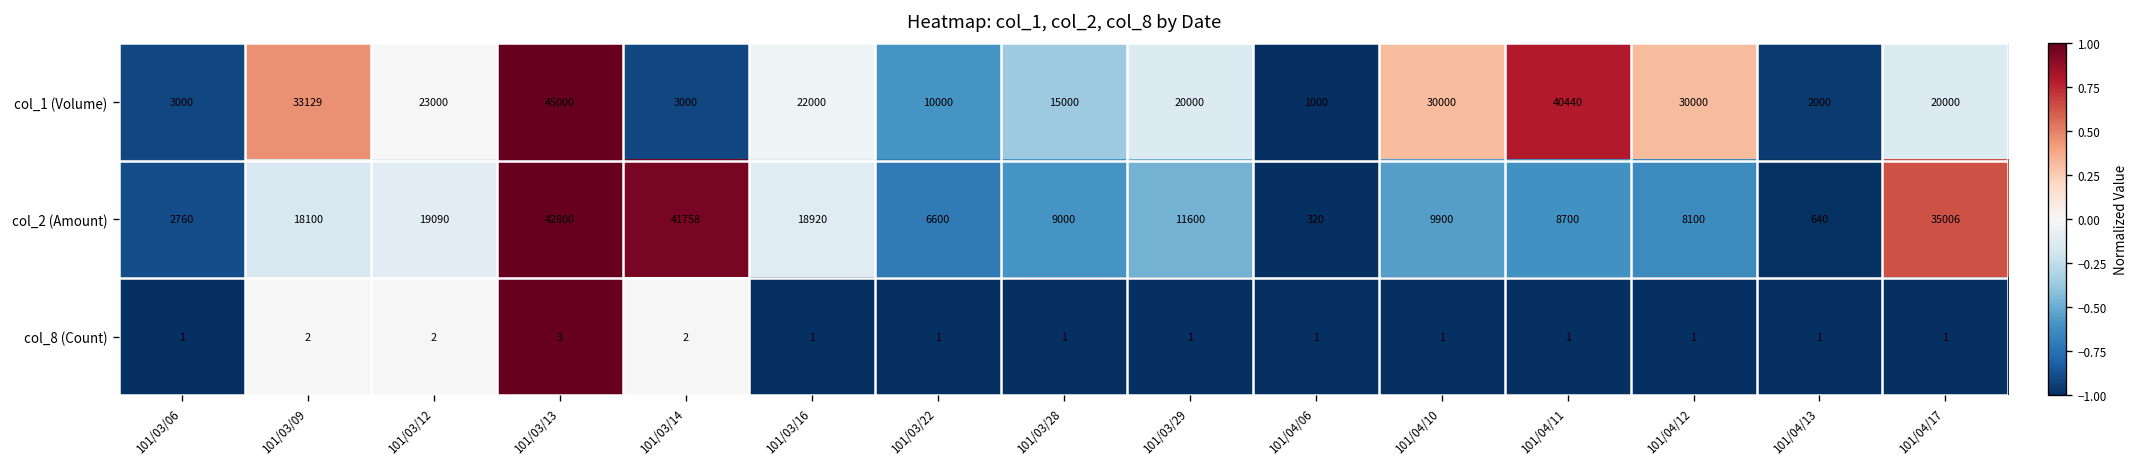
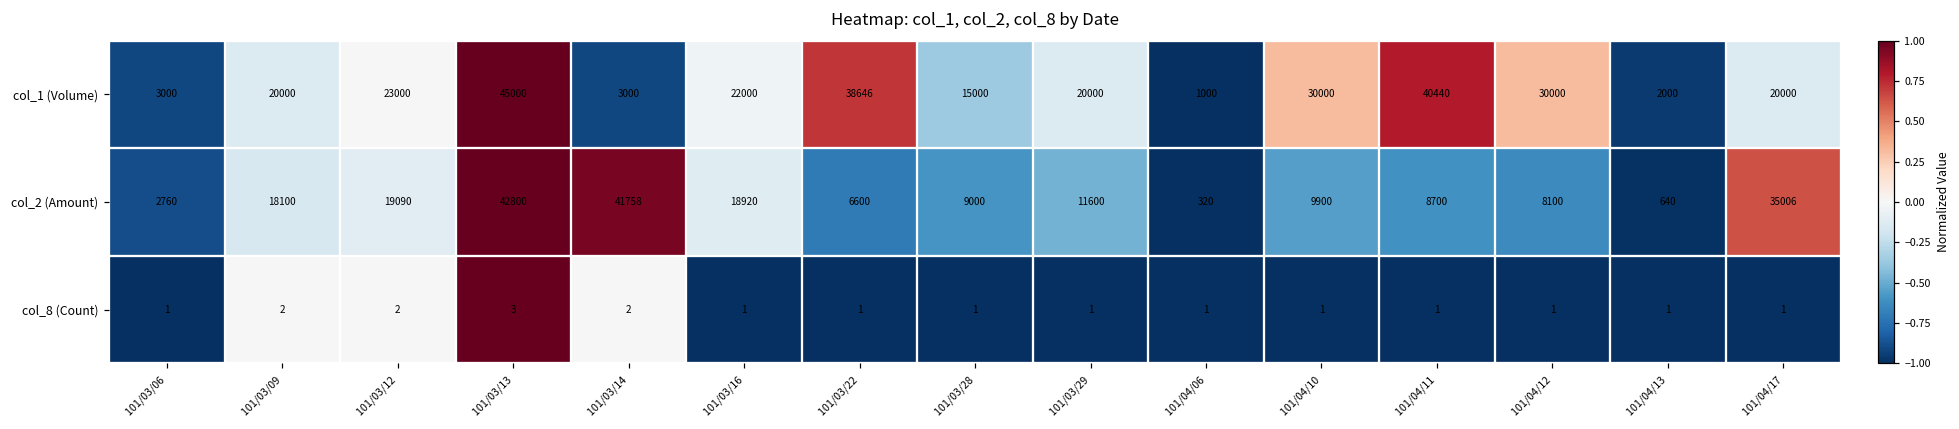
  {
    "col_1 (Volume)": {
      "101/03/06": 3000,
-     "101/03/09": 33129,
+     "101/03/09": 20000,
      "101/03/12": 23000,
      "101/03/13": 45000,
      "101/03/14": 3000,
      "101/03/16": 22000,
-     "101/03/22": 10000,
+     "101/03/22": 38646,
      "101/03/28": 15000,
      "101/03/29": 20000,
      "101/04/06": 1000,
      "101/04/10": 30000,
      "101/04/11": 40440,
      "101/04/12": 30000,
      "101/04/13": 2000,
      "101/04/17": 20000
    },
    "col_2 (Amount)": {
      "101/03/06": 2760,
      "101/03/09": 18100,
      "101/03/12": 19090,
      "101/03/13": 42800,
      "101/03/14": 41758,
      "101/03/16": 18920,
      "101/03/22": 6600,
      "101/03/28": 9000,
      "101/03/29": 11600,
      "101/04/06": 320,
      "101/04/10": 9900,
      "101/04/11": 8700,
      "101/04/12": 8100,
      "101/04/13": 640,
      "101/04/17": 35006
    },
    "col_8 (Count)": {
      "101/03/06": 1,
      "101/03/09": 2,
      "101/03/12": 2,
      "101/03/13": 3,
      "101/03/14": 2,
      "101/03/16": 1,
      "101/03/22": 1,
      "101/03/28": 1,
      "101/03/29": 1,
      "101/04/06": 1,
      "101/04/10": 1,
      "101/04/11": 1,
      "101/04/12": 1,
      "101/04/13": 1,
      "101/04/17": 1
    }
  }
